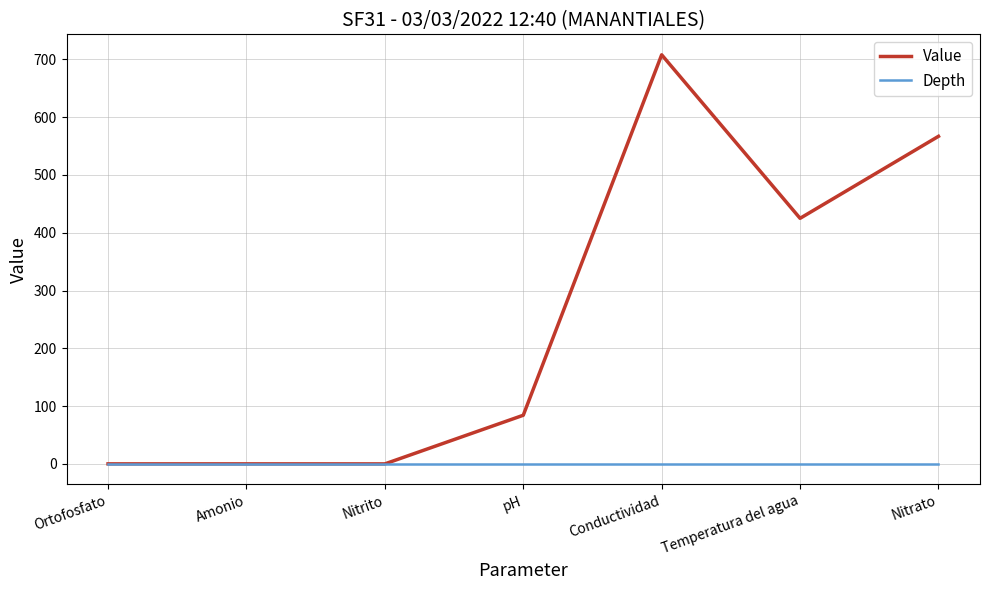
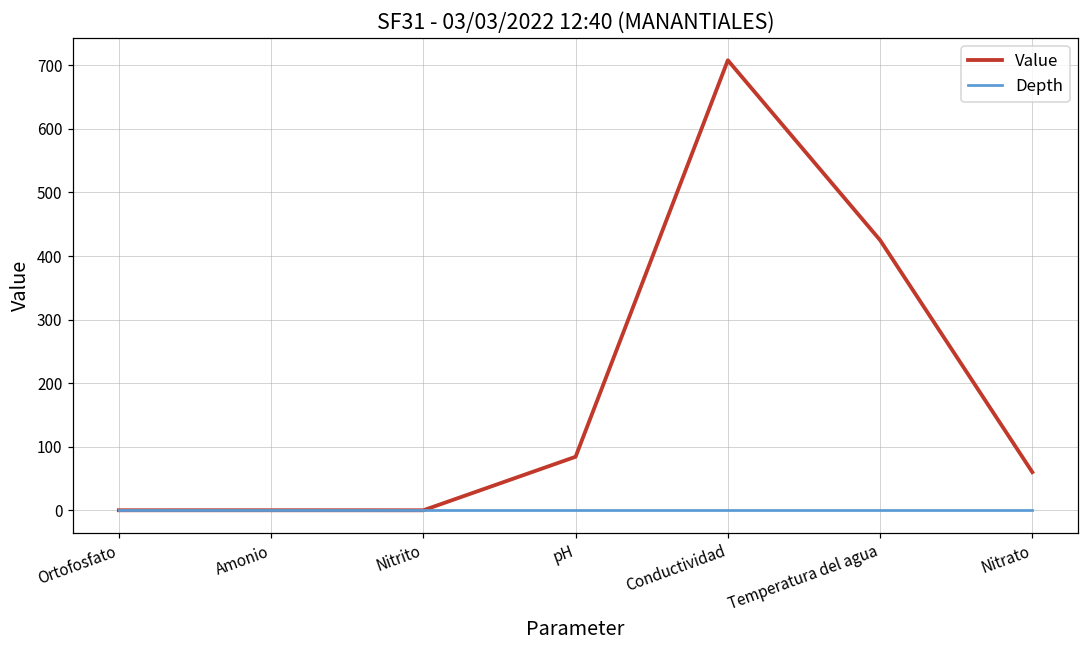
  {
    "Value": {
      "pH": 80,
      "Conductividad": 710,
      "Temperatura del agua": 430,
-     "Nitrato": 570
+     "Nitrato": 60
    },
    "Depth": {
      "pH": 0,
      "Conductividad": 0,
      "Temperatura del agua": 0,
      "Nitrato": 0
    }
  }
